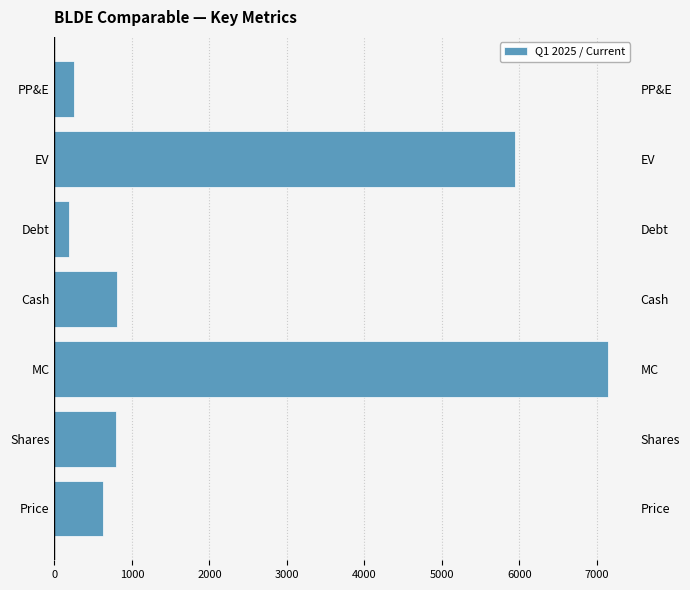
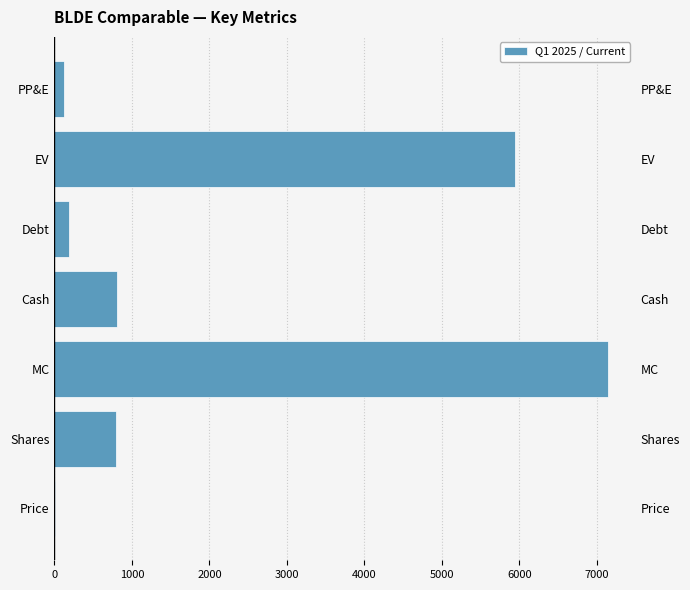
  {
-   "PP&E": 300,
+   "PP&E": 100,
    "EV": 5900,
    "Debt": 200,
    "Cash": 800,
    "MC": 7100,
    "Shares": 800,
-   "Price": 600
+   "Price": 0
  }
